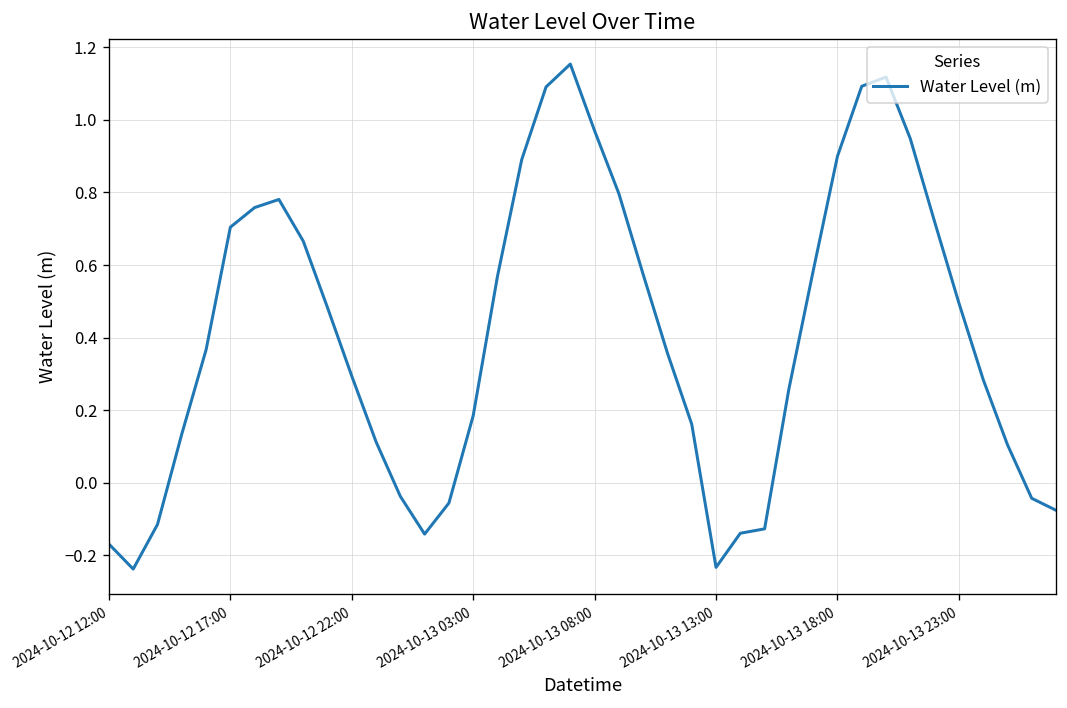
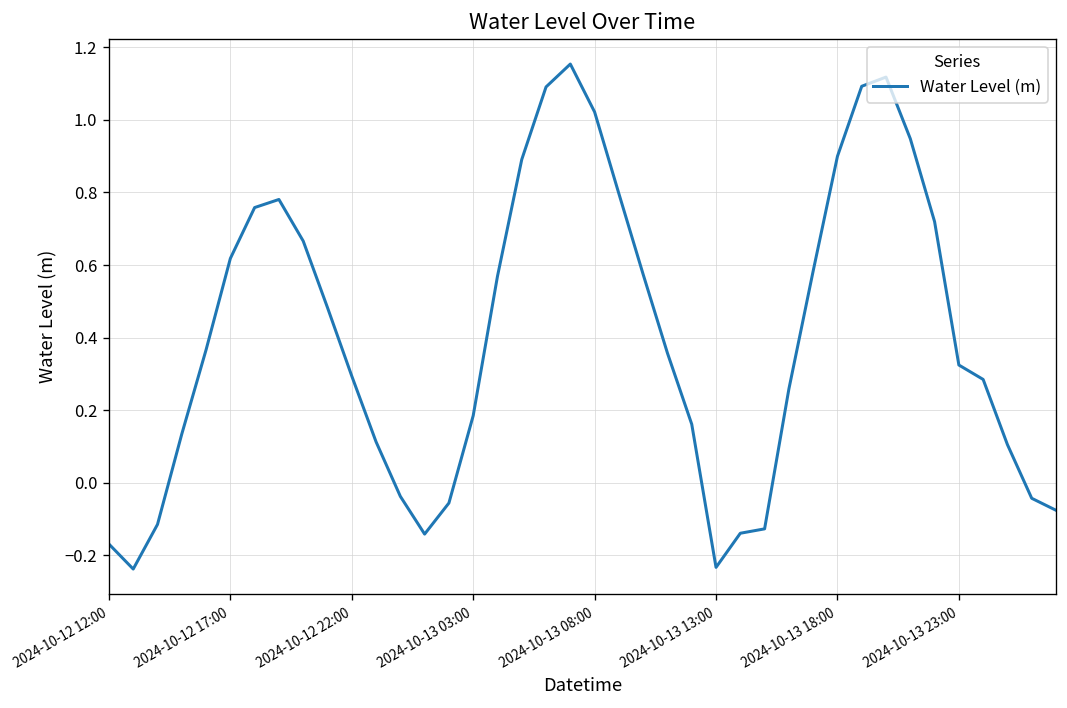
  {
    "2024-10-12 12:00": -0.17,
-   "2024-10-12 17:00": 0.70,
+   "2024-10-12 17:00": 0.62,
    "2024-10-12 22:00": 0.29,
    "2024-10-13 03:00": 0.18,
-   "2024-10-13 08:00": 0.97,
+   "2024-10-13 08:00": 1.02,
    "2024-10-13 13:00": -0.23,
    "2024-10-13 18:00": 0.90,
-   "2024-10-13 23:00": 0.50
+   "2024-10-13 23:00": 0.32
  }
